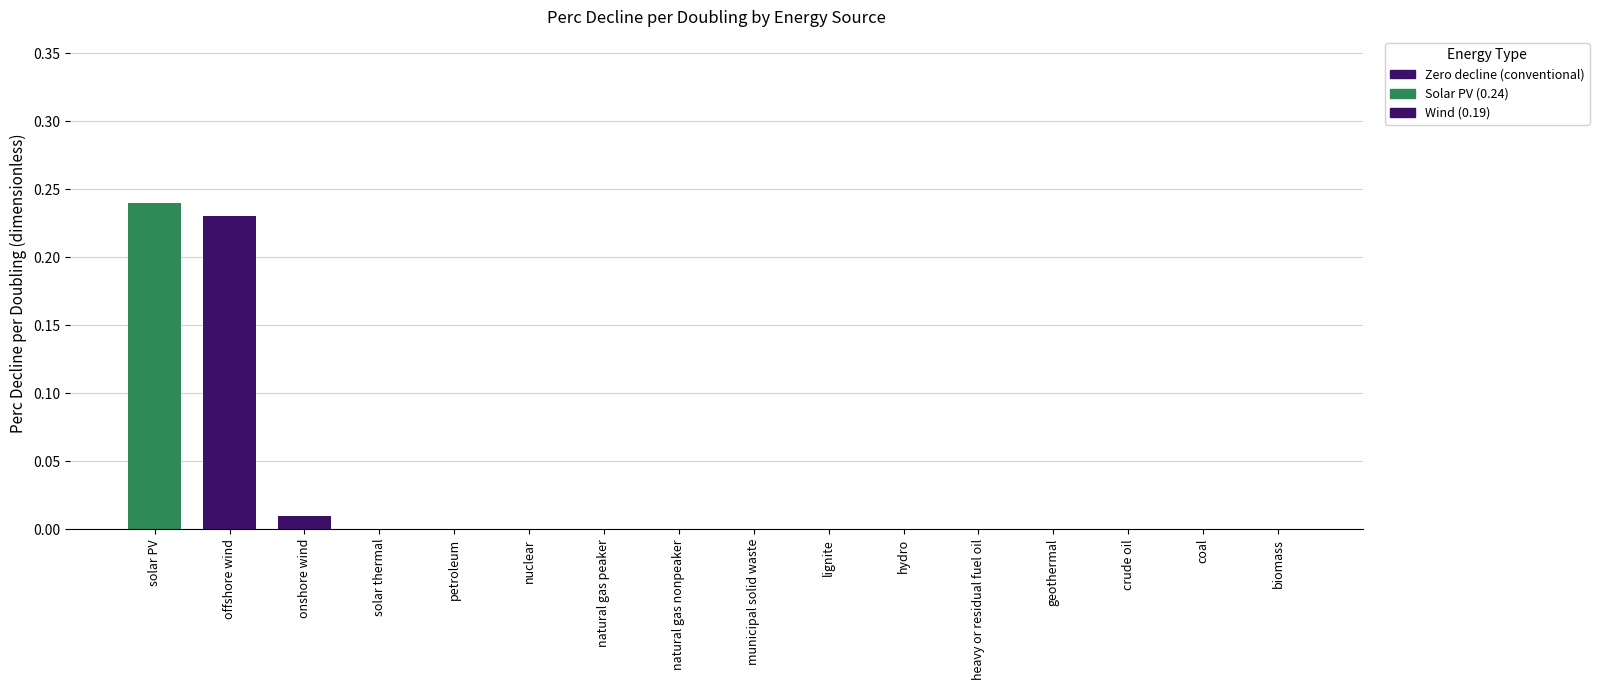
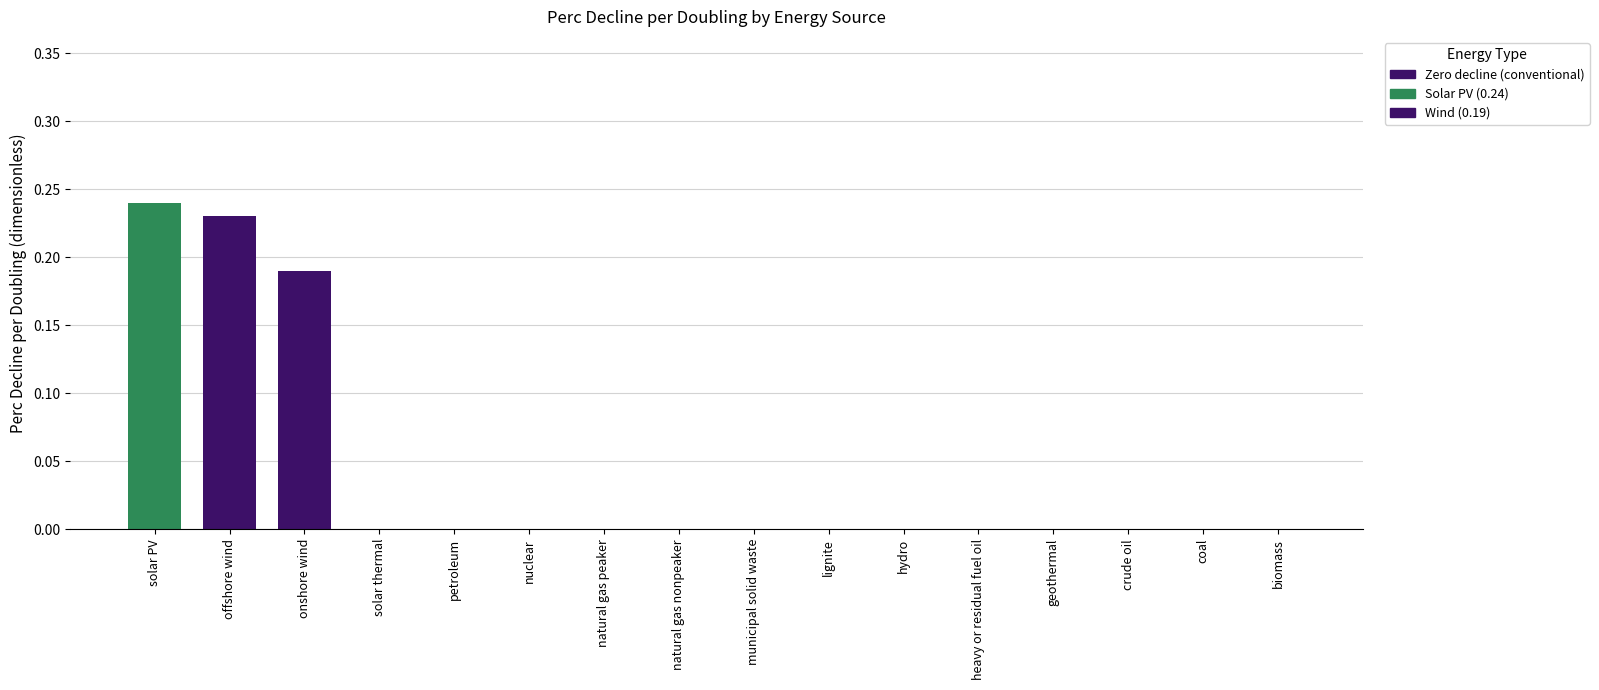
  {
    "solar PV": 0.24,
    "offshore wind": 0.23,
-   "onshore wind": 0.01,
+   "onshore wind": 0.19,
    "solar thermal": 0.00,
    "petroleum": 0.00,
    "nuclear": 0.00,
    "natural gas peaker": 0.00,
    "natural gas nonpeaker": 0.00,
    "municipal solid waste": 0.00,
    "lignite": 0.00,
    "hydro": 0.00,
    "heavy or residual fuel oil": 0.00,
    "geothermal": 0.00,
    "crude oil": 0.00,
    "coal": 0.00,
    "biomass": 0.00
  }
